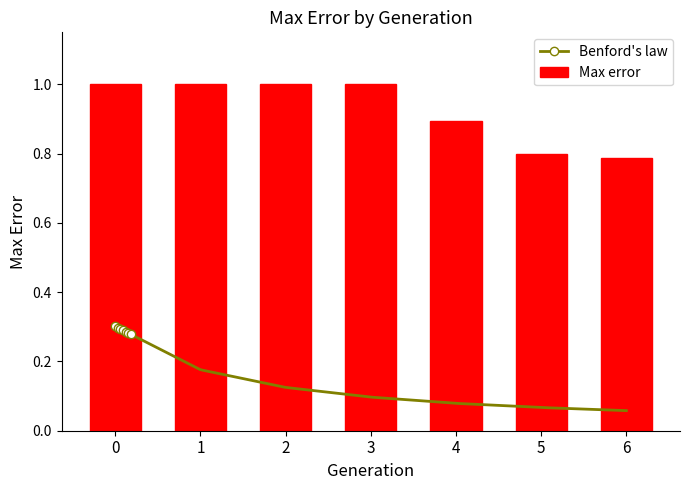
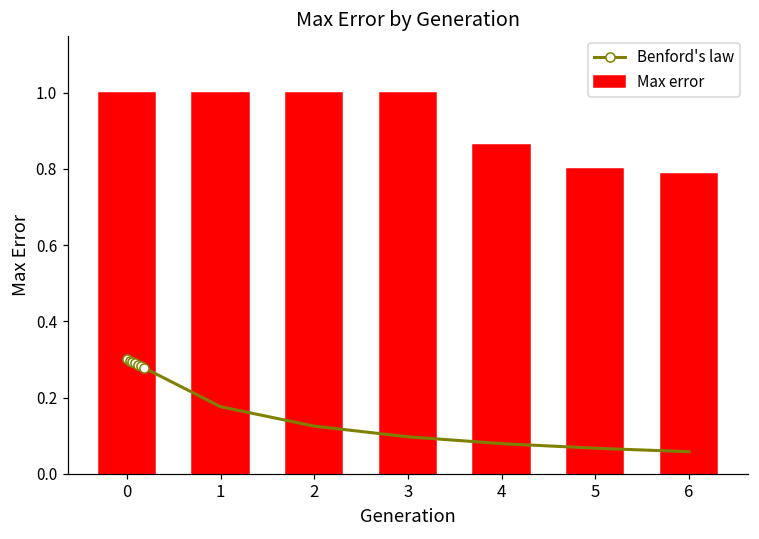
  {
    "Benford's law": {
      "0": 0.30,
      "6": 0.06
    },
    "Max error": {
      "0": 1.00,
      "1": 1.00,
      "2": 1.00,
      "3": 1.00,
-     "4": 0.89,
+     "4": 0.86,
      "5": 0.80,
      "6": 0.79
    }
  }
